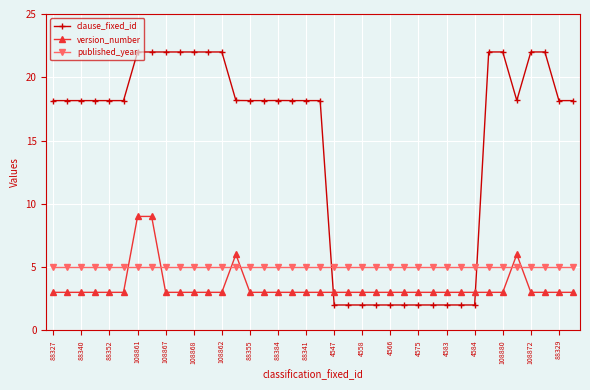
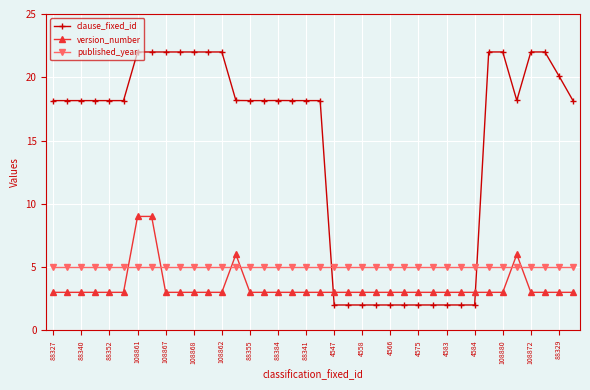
  {
    "clause_fixed_id": {
      "88327": 18.2,
      "88340": 18.2,
      "88352": 18.2,
      "108867": 22.0,
      "108868": 22.0,
      "108862": 22.0,
      "88355": 18.2,
      "88384": 18.2,
      "88341": 18.2,
      "4547": 2.0,
      "4558": 2.0,
      "4566": 2.0,
      "4575": 2.0,
      "4583": 2.0,
      "4584": 2.0,
      "108880": 22.0,
      "108872": 22.0,
-     "88329": 18.2
+     "88329": 20.1
    },
    "version_number": {
      "88327": 3.0,
      "88340": 3.0,
      "88352": 3.0,
      "108861": 9.0,
      "108867": 3.0,
      "108868": 3.0,
      "108862": 3.0,
      "88355": 3.0,
      "88384": 3.0,
      "88341": 3.0,
      "4547": 3.0,
      "4558": 3.0,
      "4566": 3.0,
      "4575": 3.0,
      "4583": 3.0,
      "4584": 3.0,
      "108880": 3.0,
      "108872": 3.0,
      "88329": 3.0
    },
    "published_year": {
      "88327": 5.0,
      "88340": 5.0,
      "88352": 5.0,
      "108861": 5.0,
      "108867": 5.0,
      "108868": 5.0,
      "108862": 5.0,
      "88355": 5.0,
      "88384": 5.0,
      "88341": 5.0,
      "4547": 5.0,
      "4558": 5.0,
      "4566": 5.0,
      "4575": 5.0,
      "4583": 5.0,
      "4584": 5.0,
      "108880": 5.0,
      "108872": 5.0,
      "88329": 5.0
    }
  }
